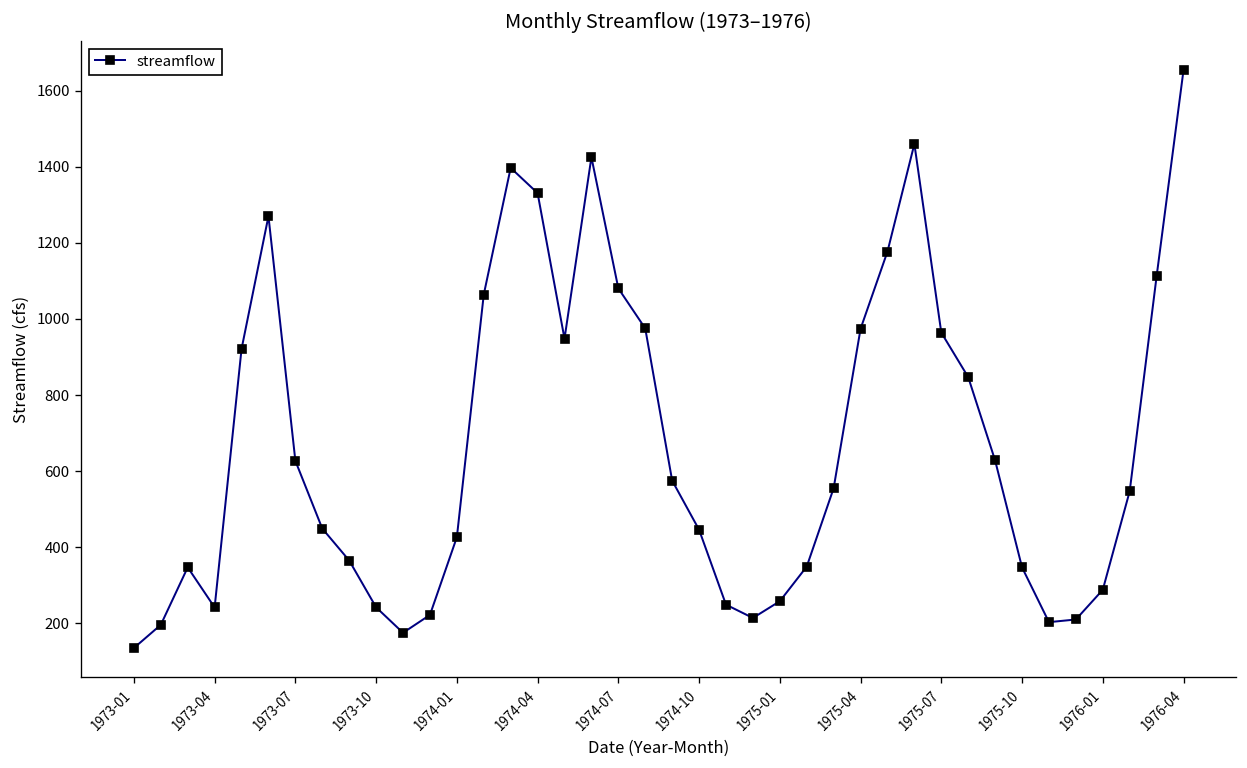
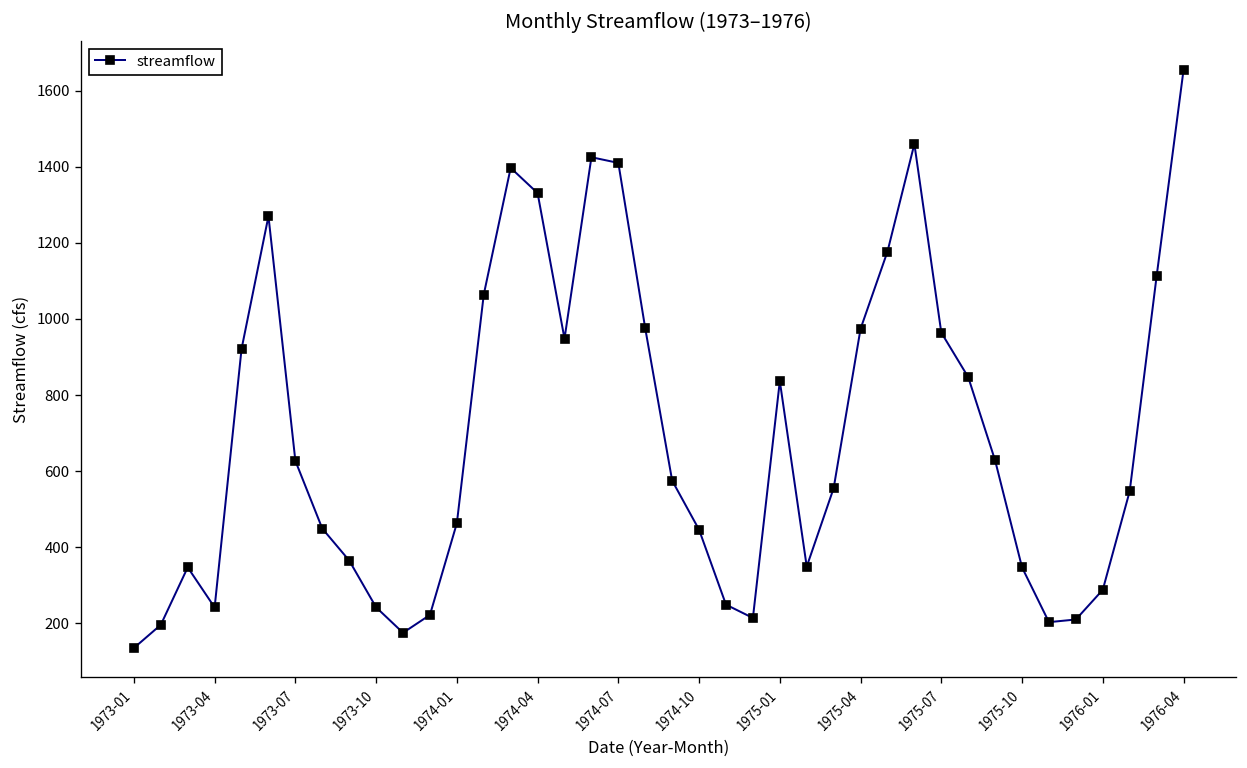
  {
    "1973-01": 140,
    "1973-04": 240,
    "1973-07": 630,
    "1973-10": 240,
-   "1974-01": 430,
+   "1974-01": 460,
    "1974-04": 1330,
-   "1974-07": 1080,
+   "1974-07": 1410,
    "1974-10": 450,
-   "1975-01": 260,
+   "1975-01": 840,
    "1975-04": 970,
    "1975-07": 960,
    "1975-10": 350,
    "1976-01": 290,
    "1976-04": 1650
  }
